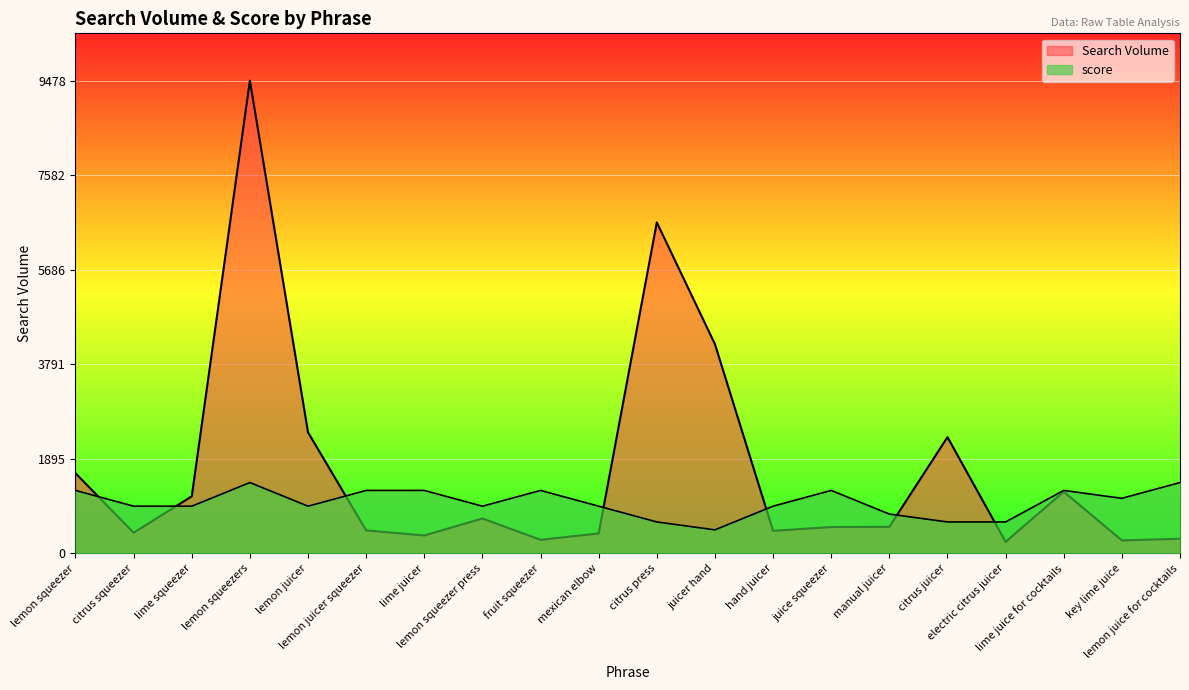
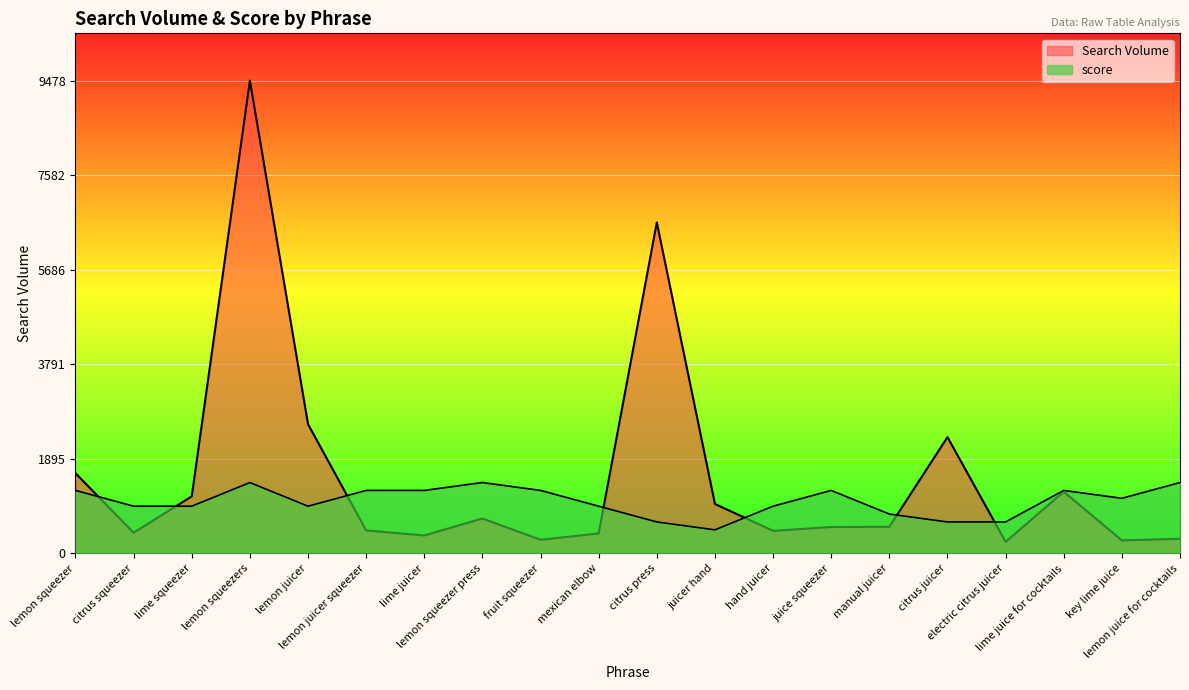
  {
    "Search Volume": {
      "lemon squeezer": 1600,
      "citrus squeezer": 400,
      "lime squeezer": 1100,
      "lemon squeezers": 9500,
-     "lemon juicer": 2400,
+     "lemon juicer": 2600,
      "lemon juicer squeezer": 500,
      "lime juicer": 400,
      "lemon squeezer press": 700,
      "fruit squeezer": 300,
      "mexican elbow": 400,
      "citrus press": 6600,
-     "juicer hand": 4200,
+     "juicer hand": 1000,
      "hand juicer": 500,
      "juice squeezer": 500,
      "manual juicer": 500,
      "citrus juicer": 2300,
      "electric citrus juicer": 200,
      "key lime juice": 300,
      "lemon juice for cocktails": 300
    },
    "score": {
      "lemon squeezer": 1300,
      "citrus squeezer": 900,
      "lime squeezer": 900,
      "lemon squeezers": 1400,
      "lemon juicer": 900,
      "lemon juicer squeezer": 1300,
      "lime juicer": 1300,
-     "lemon squeezer press": 900,
+     "lemon squeezer press": 1400,
      "fruit squeezer": 1300,
      "mexican elbow": 900,
      "citrus press": 600,
      "juicer hand": 500,
      "hand juicer": 900,
      "juice squeezer": 1300,
      "manual juicer": 800,
      "citrus juicer": 600,
      "electric citrus juicer": 600,
      "key lime juice": 1100,
      "lemon juice for cocktails": 1400
    }
  }
